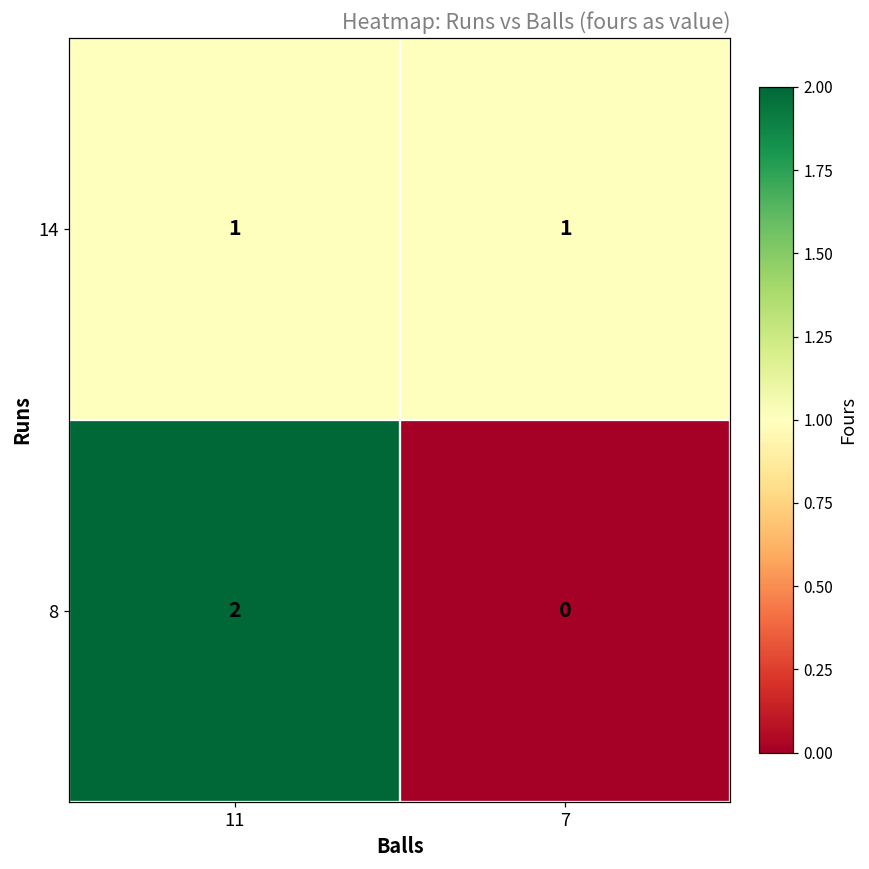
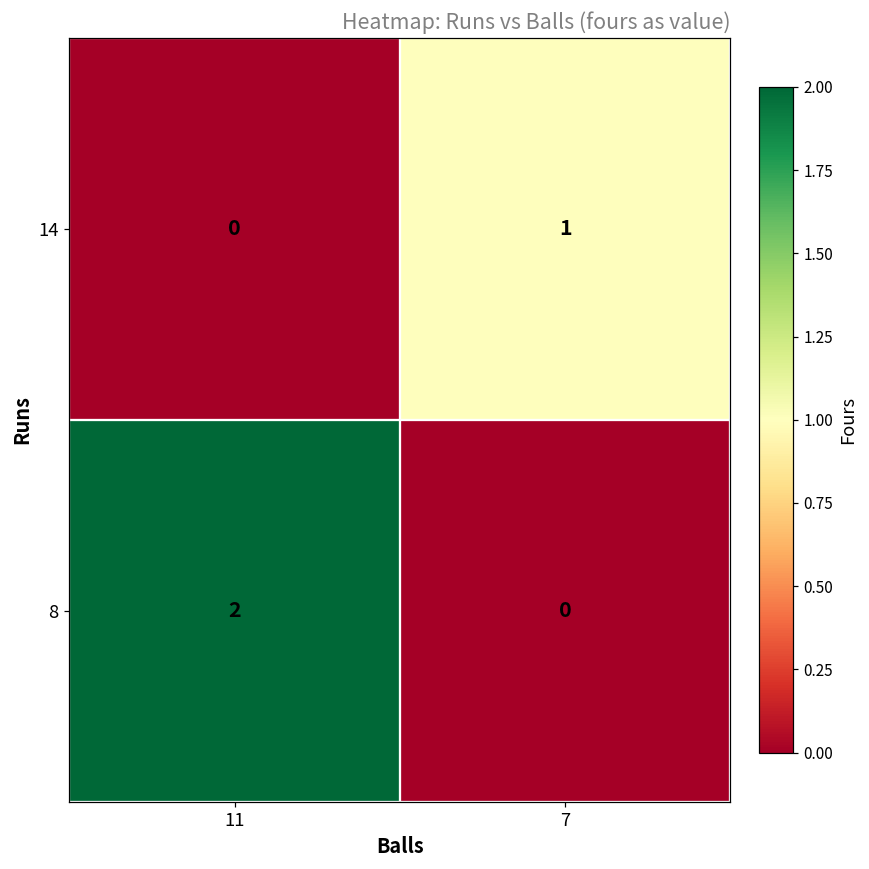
  {
    "14": {
-     "11": 1,
+     "11": 0,
      "7": 1
    },
    "8": {
      "11": 2,
      "7": 0
    }
  }
